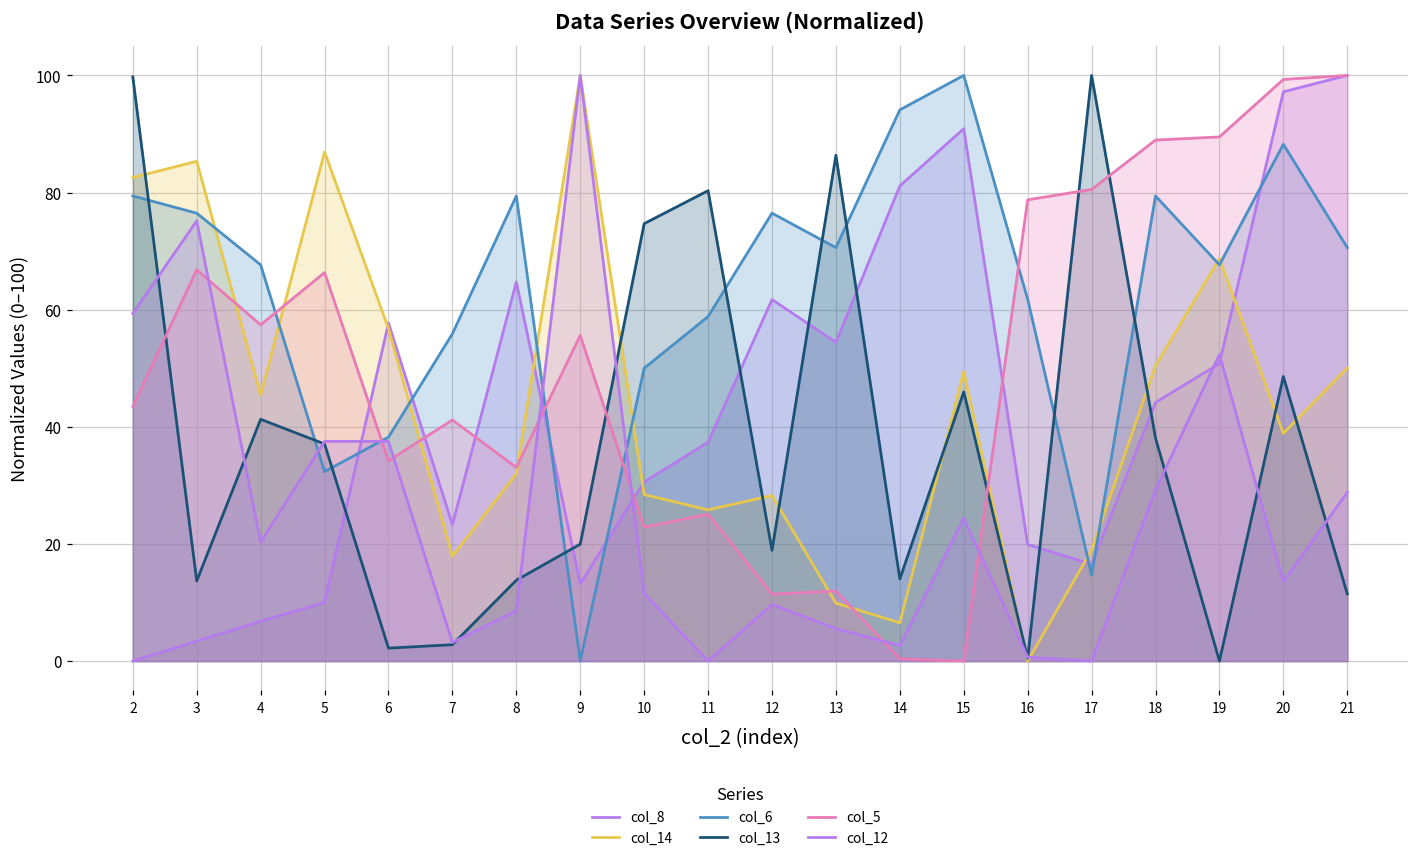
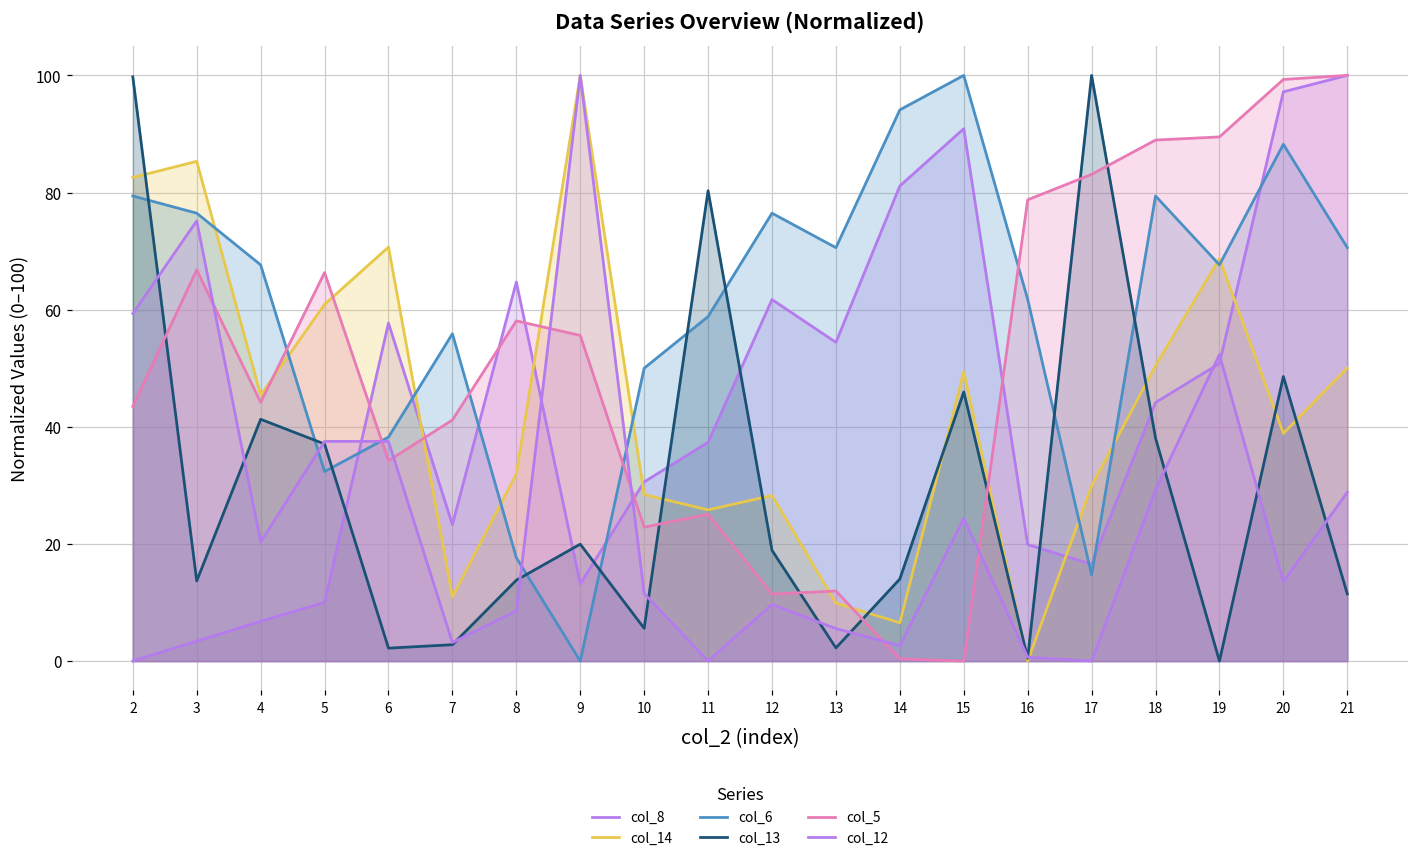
  {
    "col_14": {
      "2": 83,
      "3": 85,
      "4": 45,
-     "5": 87,
-     "6": 57,
-     "7": 18,
+     "5": 61,
+     "6": 71,
+     "7": 11,
      "8": 32,
      "10": 28,
      "11": 26,
      "12": 28,
      "13": 10,
      "14": 7,
      "15": 49,
-     "17": 19,
+     "17": 30,
      "18": 50,
      "19": 69,
      "20": 39,
      "21": 50
    },
    "col_6": {
      "2": 79,
      "3": 76,
      "4": 68,
      "5": 32,
      "6": 38,
      "7": 56,
-     "8": 79,
+     "8": 18,
      "9": 0,
      "10": 50,
      "11": 59,
      "12": 76,
      "13": 71,
      "14": 94,
      "15": 100,
      "16": 62,
      "17": 15,
      "18": 79,
      "19": 68,
      "20": 88,
      "21": 71
    },
    "col_13": {
      "2": 100,
      "3": 14,
      "4": 41,
      "6": 2,
      "8": 14,
      "9": 20,
-     "10": 75,
+     "10": 6,
      "11": 80,
      "12": 19,
-     "13": 86,
+     "13": 2,
      "14": 14,
      "15": 46,
      "17": 100,
      "18": 38,
      "19": 0,
      "20": 49,
      "21": 11
    },
    "col_5": {
      "2": 43,
      "3": 67,
-     "4": 57,
+     "4": 44,
      "5": 66,
      "6": 34,
      "7": 41,
-     "8": 33,
+     "8": 58,
      "9": 56,
      "10": 23,
      "11": 25,
      "12": 11,
      "13": 12,
      "14": 0,
      "15": 0,
      "16": 79,
-     "17": 81,
+     "17": 83,
      "18": 89,
      "19": 89,
      "20": 99
    }
  }
